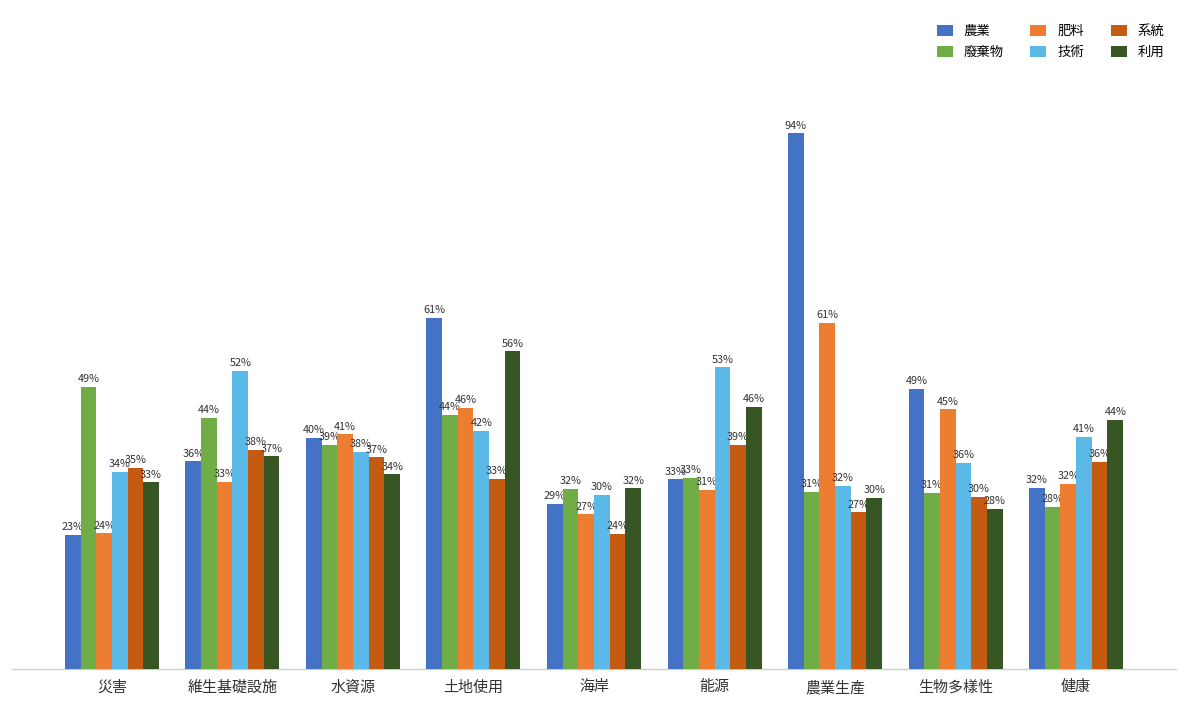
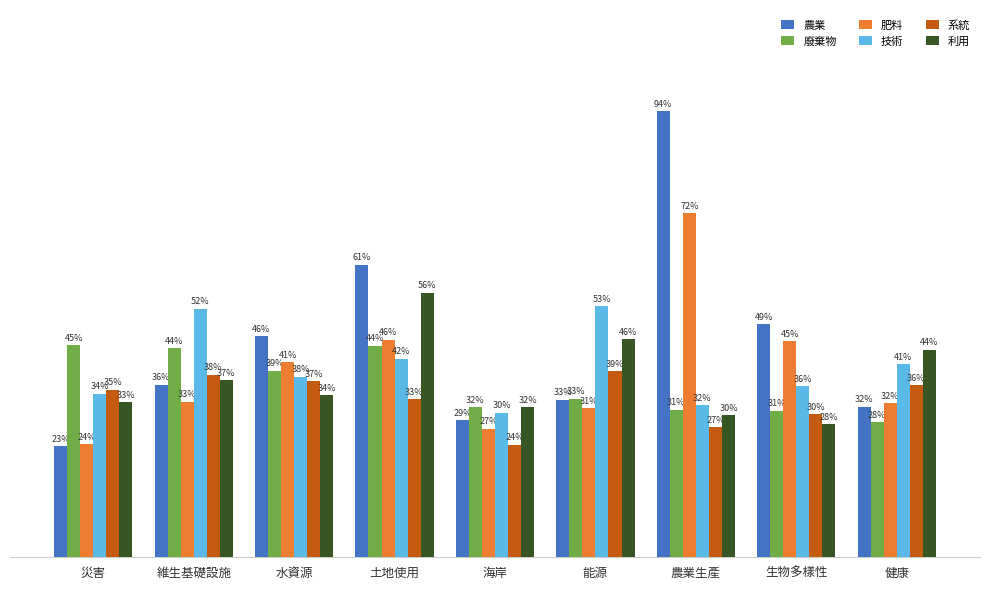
  {
    "農業": {
      "災害": "23%",
      "維生基礎設施": "36%",
-     "水資源": "40%",
+     "水資源": "46%",
      "土地使用": "61%",
      "海岸": "29%",
      "農業生產": "94%",
      "生物多樣性": "49%",
      "健康": "32%"
    },
    "廢棄物": {
-     "災害": "49%",
+     "災害": "45%",
      "維生基礎設施": "44%",
      "水資源": "39%",
      "土地使用": "44%",
      "海岸": "32%",
      "農業生產": "31%",
      "生物多樣性": "31%",
      "健康": "28%"
    },
    "肥料": {
      "災害": "24%",
      "維生基礎設施": "33%",
      "水資源": "41%",
      "土地使用": "46%",
      "海岸": "27%",
      "能源": "31%",
-     "農業生產": "61%",
+     "農業生產": "72%",
      "生物多樣性": "45%",
      "健康": "32%"
    },
    "技術": {
      "維生基礎設施": "52%",
      "土地使用": "42%",
      "海岸": "30%",
      "能源": "53%",
      "農業生產": "32%",
      "生物多樣性": "36%",
      "健康": "41%"
    },
    "系統": {
      "維生基礎設施": "38%",
      "土地使用": "33%",
      "海岸": "24%",
      "能源": "39%",
      "農業生產": "27%",
      "生物多樣性": "30%",
      "健康": "36%"
    },
    "利用": {
      "災害": "33%",
      "維生基礎設施": "37%",
      "水資源": "34%",
      "土地使用": "56%",
      "海岸": "32%",
      "能源": "46%",
      "農業生產": "30%",
      "生物多樣性": "28%",
      "健康": "44%"
    }
  }
